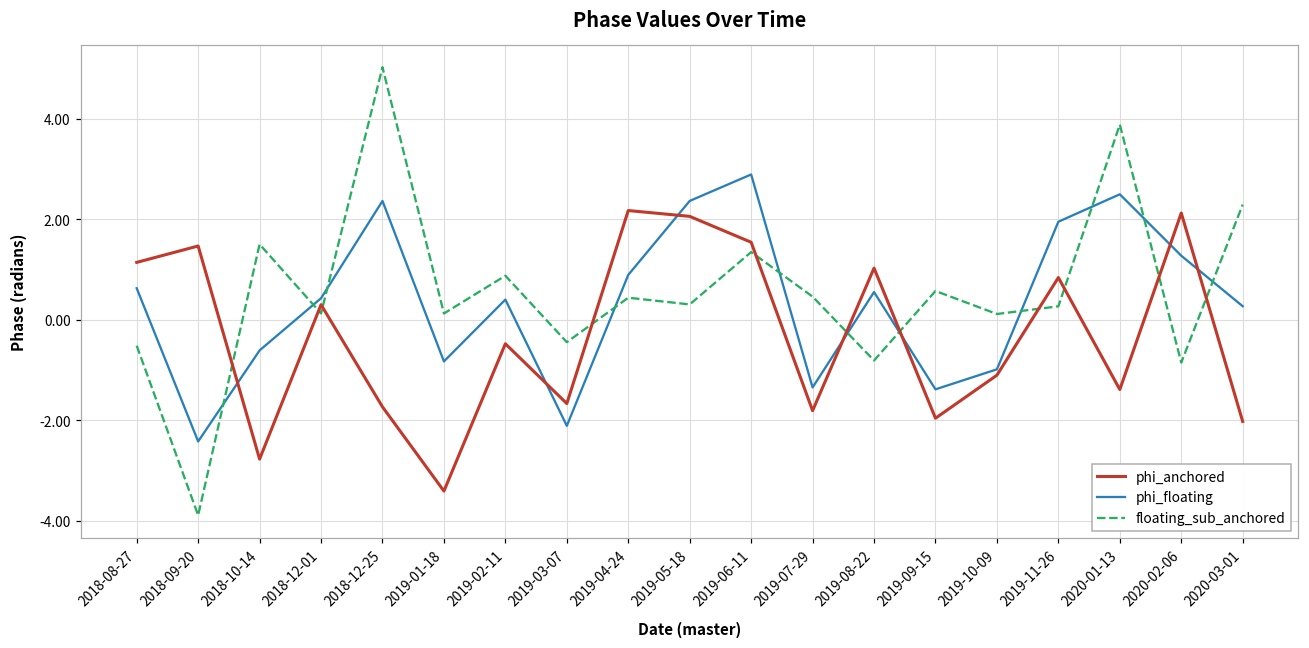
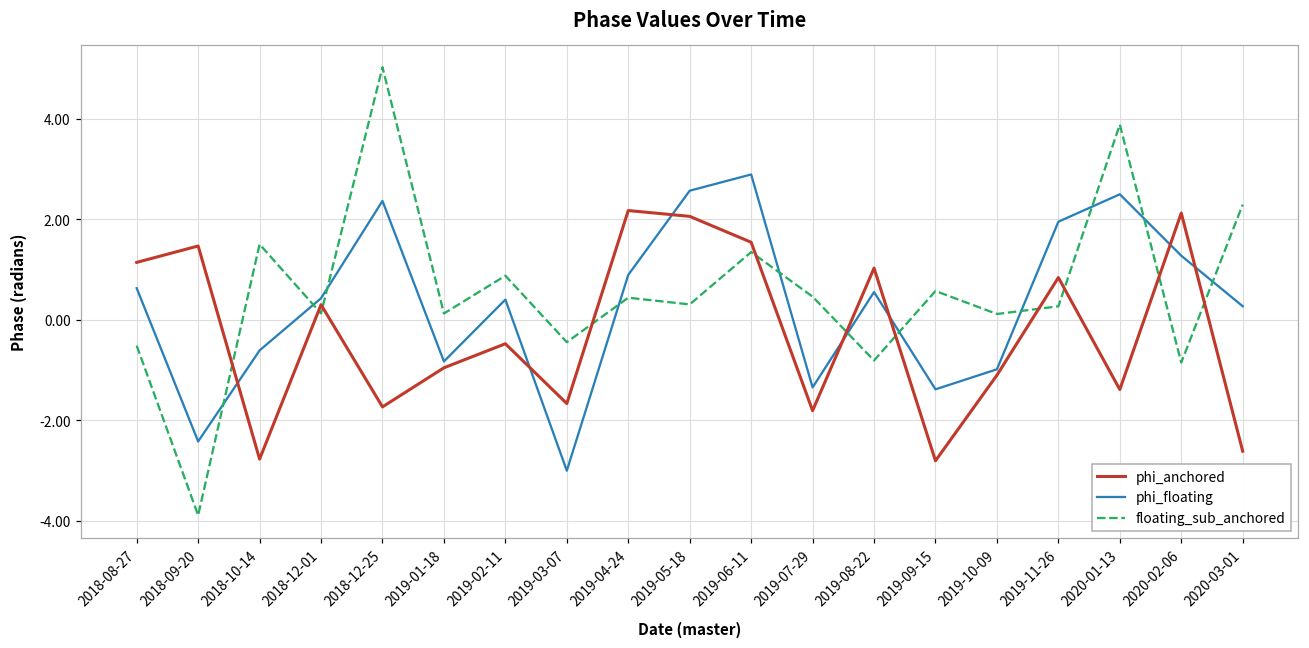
  {
    "phi_anchored": {
      "2018-08-27": 1.1,
      "2018-09-20": 1.5,
      "2018-10-14": -2.8,
      "2018-12-01": 0.3,
      "2018-12-25": -1.7,
-     "2019-01-18": -3.4,
+     "2019-01-18": -1.0,
      "2019-02-11": -0.5,
      "2019-03-07": -1.7,
      "2019-04-24": 2.2,
      "2019-05-18": 2.1,
      "2019-06-11": 1.5,
      "2019-07-29": -1.8,
      "2019-08-22": 1.0,
-     "2019-09-15": -2.0,
+     "2019-09-15": -2.8,
      "2019-10-09": -1.1,
      "2019-11-26": 0.8,
      "2020-01-13": -1.4,
      "2020-02-06": 2.1,
-     "2020-03-01": -2.0
+     "2020-03-01": -2.6
    },
    "phi_floating": {
      "2018-08-27": 0.6,
      "2018-09-20": -2.4,
      "2018-10-14": -0.6,
      "2018-12-01": 0.4,
      "2018-12-25": 2.4,
      "2019-01-18": -0.8,
      "2019-02-11": 0.4,
-     "2019-03-07": -2.1,
+     "2019-03-07": -3.0,
      "2019-04-24": 0.9,
-     "2019-05-18": 2.4,
+     "2019-05-18": 2.6,
      "2019-06-11": 2.9,
      "2019-07-29": -1.3,
      "2019-08-22": 0.6,
      "2019-09-15": -1.4,
      "2019-10-09": -1.0,
      "2019-11-26": 2.0,
      "2020-01-13": 2.5,
      "2020-02-06": 1.3,
      "2020-03-01": 0.3
    },
    "floating_sub_anchored": {
      "2018-08-27": -0.5,
      "2018-09-20": -3.9,
      "2018-10-14": 1.5,
      "2018-12-01": 0.1,
      "2018-12-25": 5.0,
      "2019-01-18": 0.1,
      "2019-02-11": 0.9,
      "2019-03-07": -0.4,
      "2019-04-24": 0.4,
      "2019-05-18": 0.3,
      "2019-06-11": 1.3,
      "2019-07-29": 0.5,
      "2019-08-22": -0.8,
      "2019-09-15": 0.6,
      "2019-10-09": 0.1,
      "2019-11-26": 0.3,
      "2020-01-13": 3.9,
      "2020-02-06": -0.8,
      "2020-03-01": 2.3
    }
  }
